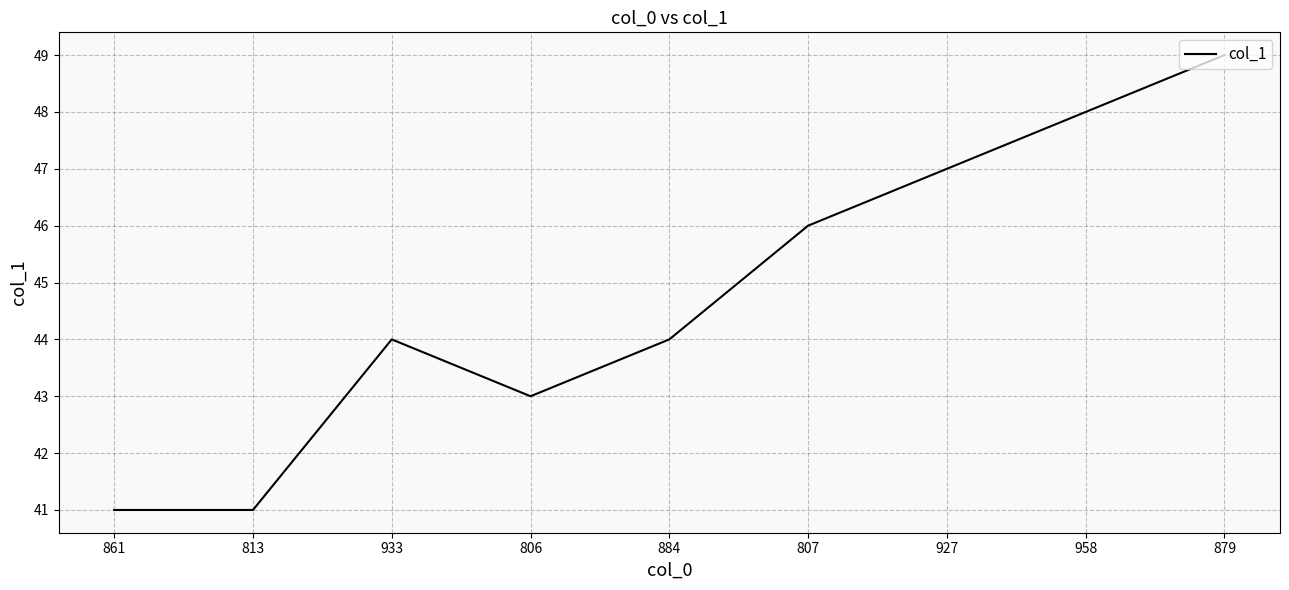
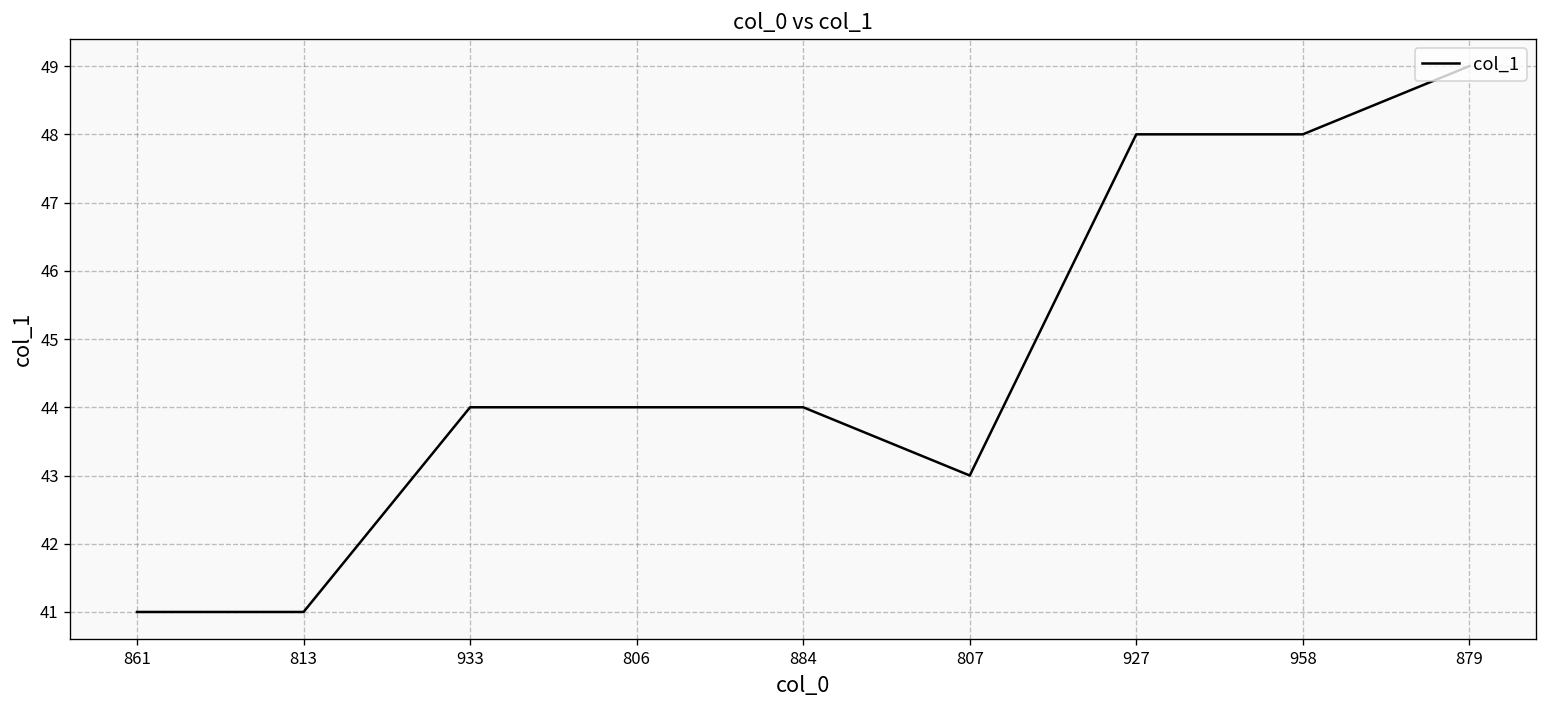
  {
    "861": 41,
    "813": 41,
    "933": 44,
-   "806": 43,
+   "806": 44,
    "884": 44,
-   "807": 46,
-   "927": 47,
+   "807": 43,
+   "927": 48,
    "958": 48
  }
